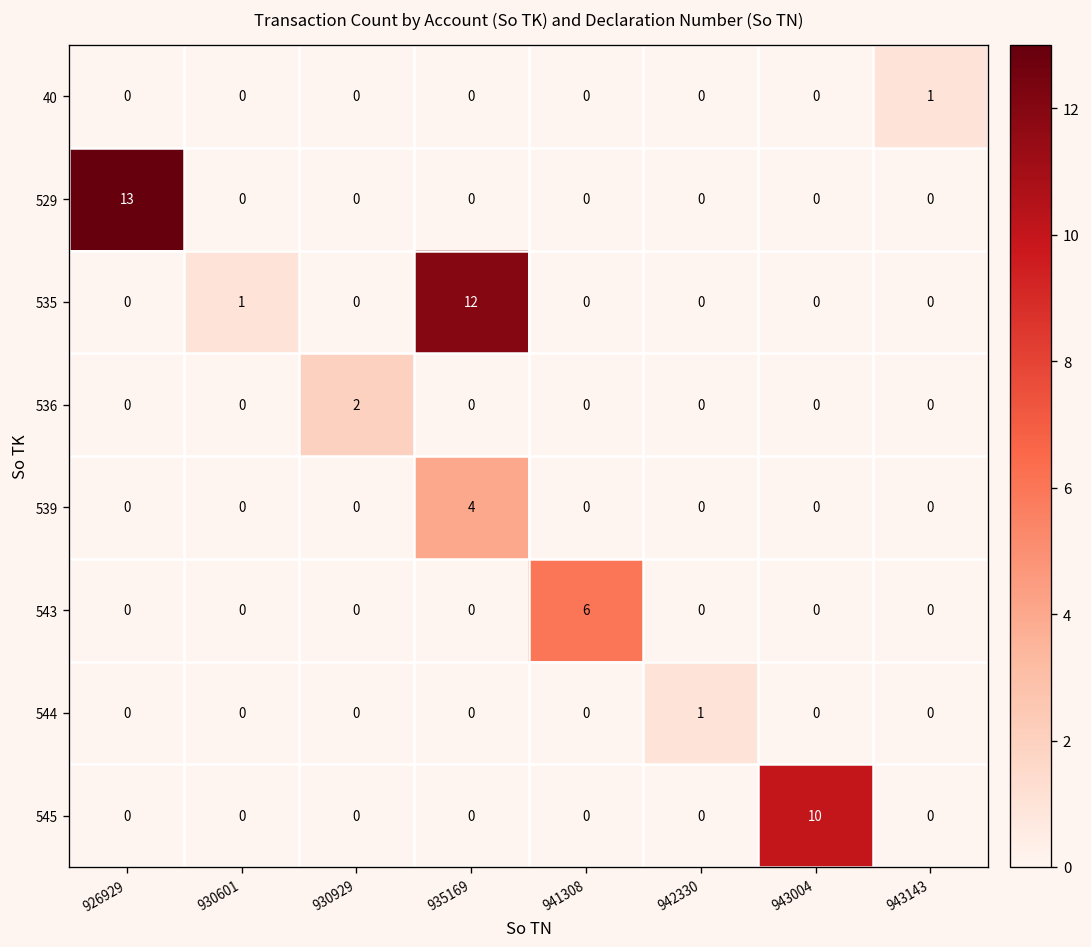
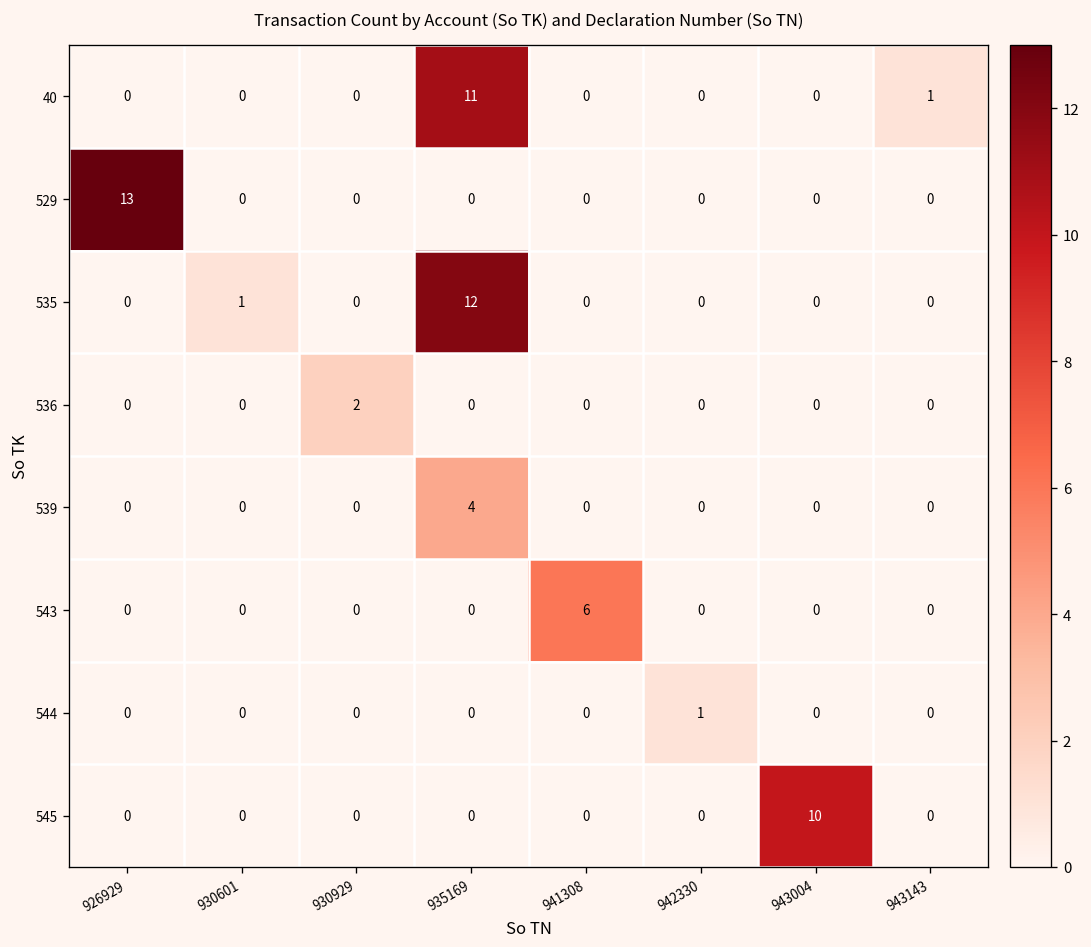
  {
    "40": {
      "926929": 0,
      "930601": 0,
      "930929": 0,
-     "935169": 0,
+     "935169": 11,
      "941308": 0,
      "942330": 0,
      "943004": 0,
      "943143": 1
    },
    "529": {
      "926929": 13,
      "930601": 0,
      "930929": 0,
      "935169": 0,
      "941308": 0,
      "942330": 0,
      "943004": 0,
      "943143": 0
    },
    "535": {
      "926929": 0,
      "930601": 1,
      "930929": 0,
      "935169": 12,
      "941308": 0,
      "942330": 0,
      "943004": 0,
      "943143": 0
    },
    "536": {
      "926929": 0,
      "930601": 0,
      "930929": 2,
      "935169": 0,
      "941308": 0,
      "942330": 0,
      "943004": 0,
      "943143": 0
    },
    "539": {
      "926929": 0,
      "930601": 0,
      "930929": 0,
      "935169": 4,
      "941308": 0,
      "942330": 0,
      "943004": 0,
      "943143": 0
    },
    "543": {
      "926929": 0,
      "930601": 0,
      "930929": 0,
      "935169": 0,
      "941308": 6,
      "942330": 0,
      "943004": 0,
      "943143": 0
    },
    "544": {
      "926929": 0,
      "930601": 0,
      "930929": 0,
      "935169": 0,
      "941308": 0,
      "942330": 1,
      "943004": 0,
      "943143": 0
    },
    "545": {
      "926929": 0,
      "930601": 0,
      "930929": 0,
      "935169": 0,
      "941308": 0,
      "942330": 0,
      "943004": 10,
      "943143": 0
    }
  }
